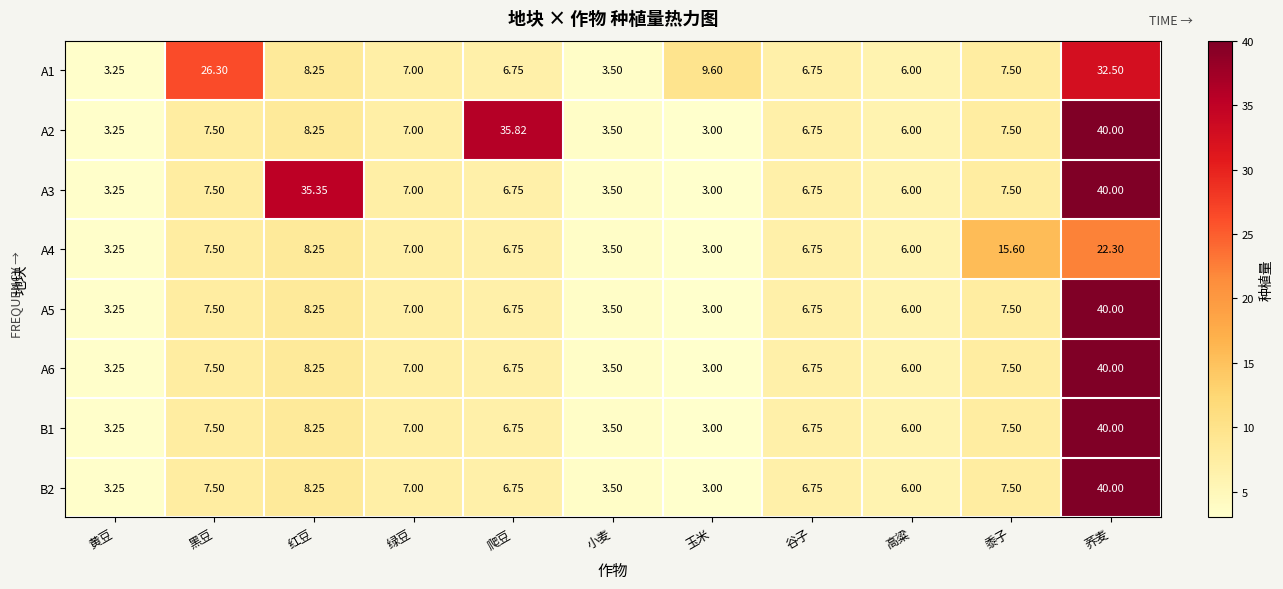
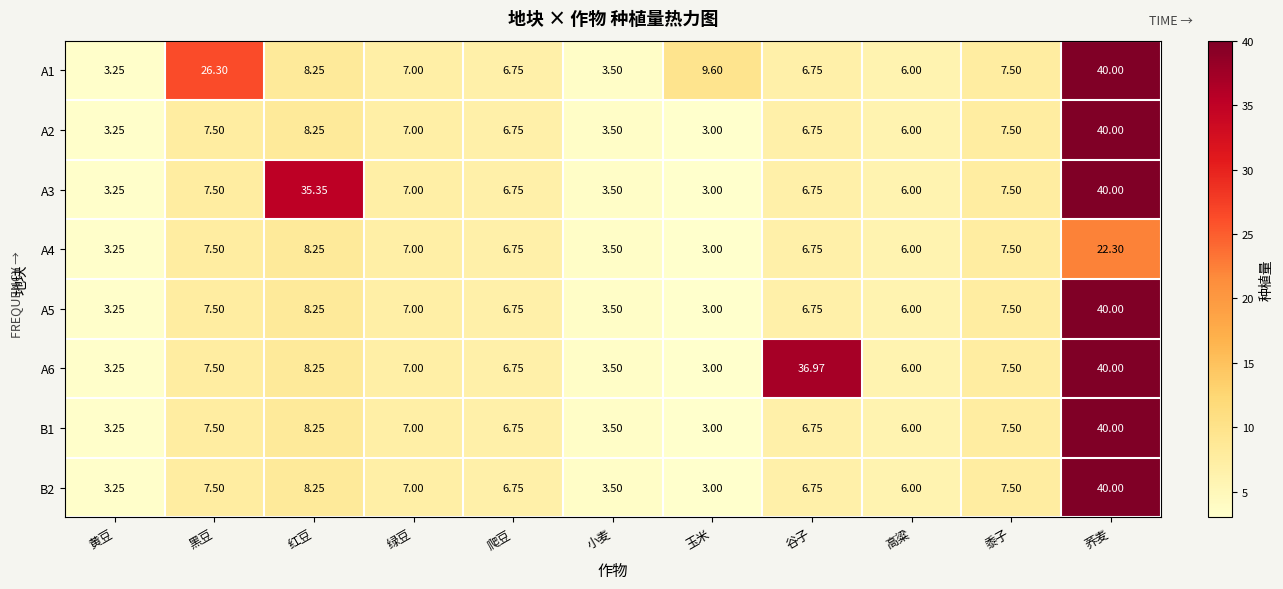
  {
    "A1": {
      "黄豆": 3.25,
      "黑豆": 26.30,
      "红豆": 8.25,
      "绿豆": 7.00,
      "爬豆": 6.75,
      "小麦": 3.50,
      "玉米": 9.60,
      "谷子": 6.75,
      "高粱": 6.00,
      "黍子": 7.50,
-     "荞麦": 32.50
+     "荞麦": 40.00
    },
    "A2": {
      "黄豆": 3.25,
      "黑豆": 7.50,
      "红豆": 8.25,
      "绿豆": 7.00,
-     "爬豆": 35.82,
+     "爬豆": 6.75,
      "小麦": 3.50,
      "玉米": 3.00,
      "谷子": 6.75,
      "高粱": 6.00,
      "黍子": 7.50,
      "荞麦": 40.00
    },
    "A3": {
      "黄豆": 3.25,
      "黑豆": 7.50,
      "红豆": 35.35,
      "绿豆": 7.00,
      "爬豆": 6.75,
      "小麦": 3.50,
      "玉米": 3.00,
      "谷子": 6.75,
      "高粱": 6.00,
      "黍子": 7.50,
      "荞麦": 40.00
    },
    "A4": {
      "黄豆": 3.25,
      "黑豆": 7.50,
      "红豆": 8.25,
      "绿豆": 7.00,
      "爬豆": 6.75,
      "小麦": 3.50,
      "玉米": 3.00,
      "谷子": 6.75,
      "高粱": 6.00,
-     "黍子": 15.60,
+     "黍子": 7.50,
      "荞麦": 22.30
    },
    "A5": {
      "黄豆": 3.25,
      "黑豆": 7.50,
      "红豆": 8.25,
      "绿豆": 7.00,
      "爬豆": 6.75,
      "小麦": 3.50,
      "玉米": 3.00,
      "谷子": 6.75,
      "高粱": 6.00,
      "黍子": 7.50,
      "荞麦": 40.00
    },
    "A6": {
      "黄豆": 3.25,
      "黑豆": 7.50,
      "红豆": 8.25,
      "绿豆": 7.00,
      "爬豆": 6.75,
      "小麦": 3.50,
      "玉米": 3.00,
-     "谷子": 6.75,
+     "谷子": 36.97,
      "高粱": 6.00,
      "黍子": 7.50,
      "荞麦": 40.00
    },
    "B1": {
      "黄豆": 3.25,
      "黑豆": 7.50,
      "红豆": 8.25,
      "绿豆": 7.00,
      "爬豆": 6.75,
      "小麦": 3.50,
      "玉米": 3.00,
      "谷子": 6.75,
      "高粱": 6.00,
      "黍子": 7.50,
      "荞麦": 40.00
    },
    "B2": {
      "黄豆": 3.25,
      "黑豆": 7.50,
      "红豆": 8.25,
      "绿豆": 7.00,
      "爬豆": 6.75,
      "小麦": 3.50,
      "玉米": 3.00,
      "谷子": 6.75,
      "高粱": 6.00,
      "黍子": 7.50,
      "荞麦": 40.00
    }
  }
